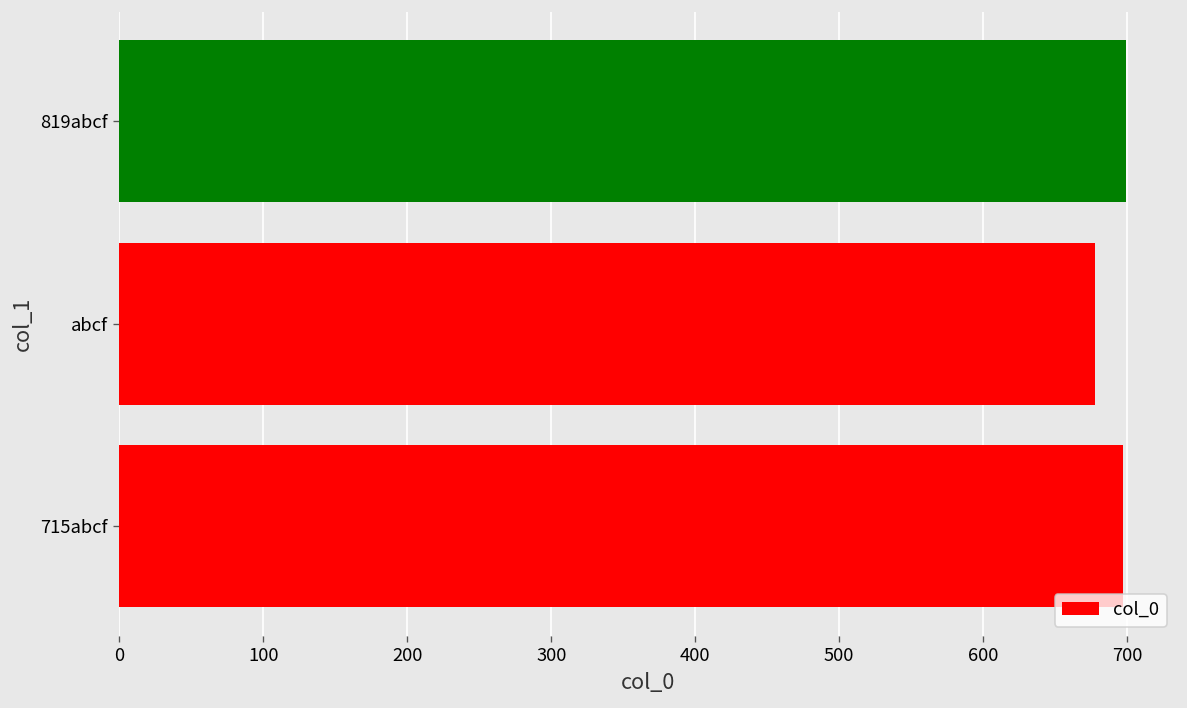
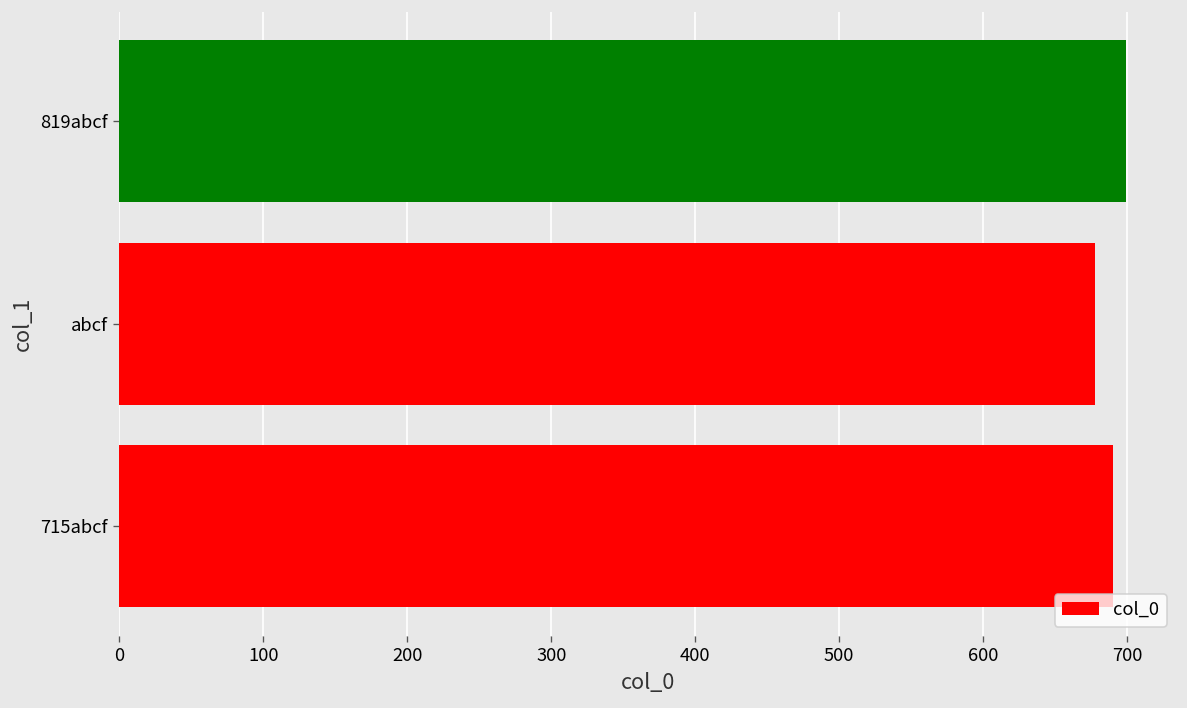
  {
    "819abcf": 699,
    "abcf": 678,
-   "715abcf": 697
+   "715abcf": 690
  }
